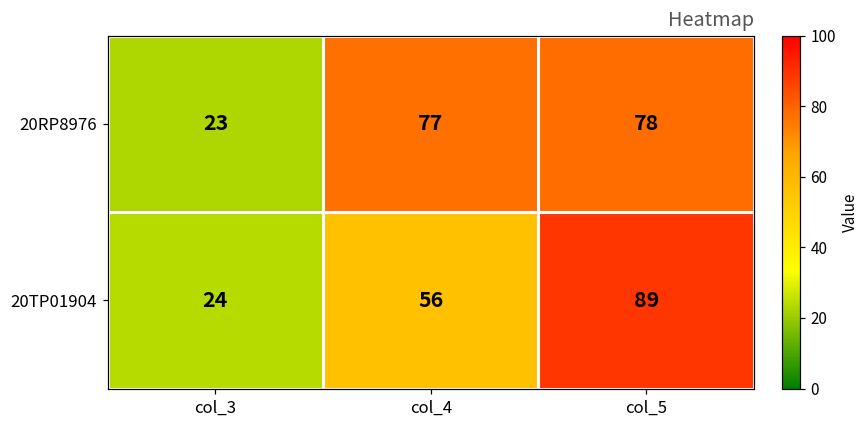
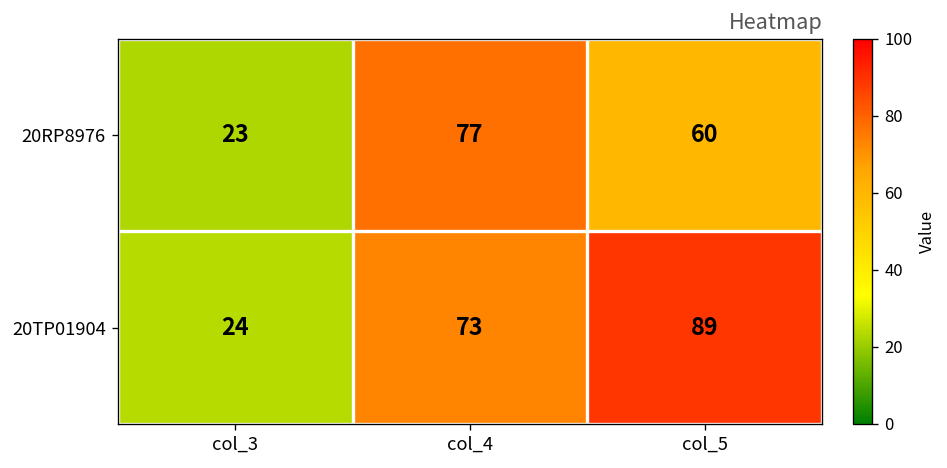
  {
    "20RP8976": {
      "col_3": 23,
      "col_4": 77,
-     "col_5": 78
+     "col_5": 60
    },
    "20TP01904": {
      "col_3": 24,
-     "col_4": 56,
+     "col_4": 73,
      "col_5": 89
    }
  }
